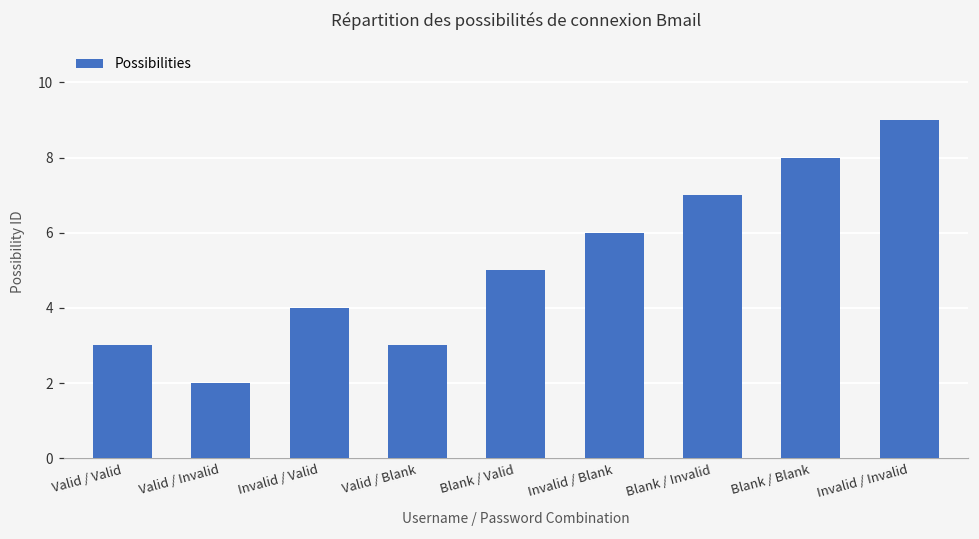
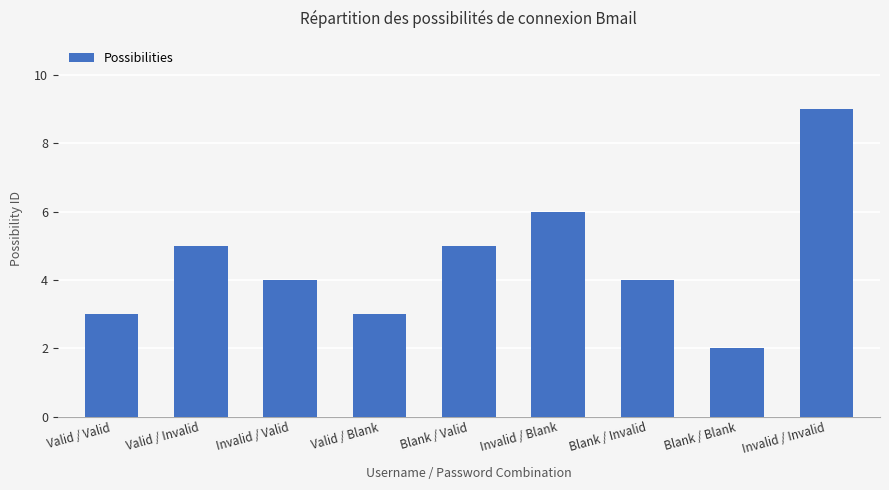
  {
    "Valid / Valid": 3,
-   "Valid / Invalid": 2,
+   "Valid / Invalid": 5,
    "Invalid / Valid": 4,
    "Valid / Blank": 3,
    "Blank / Valid": 5,
    "Invalid / Blank": 6,
-   "Blank / Invalid": 7,
-   "Blank / Blank": 8,
+   "Blank / Invalid": 4,
+   "Blank / Blank": 2,
    "Invalid / Invalid": 9
  }
